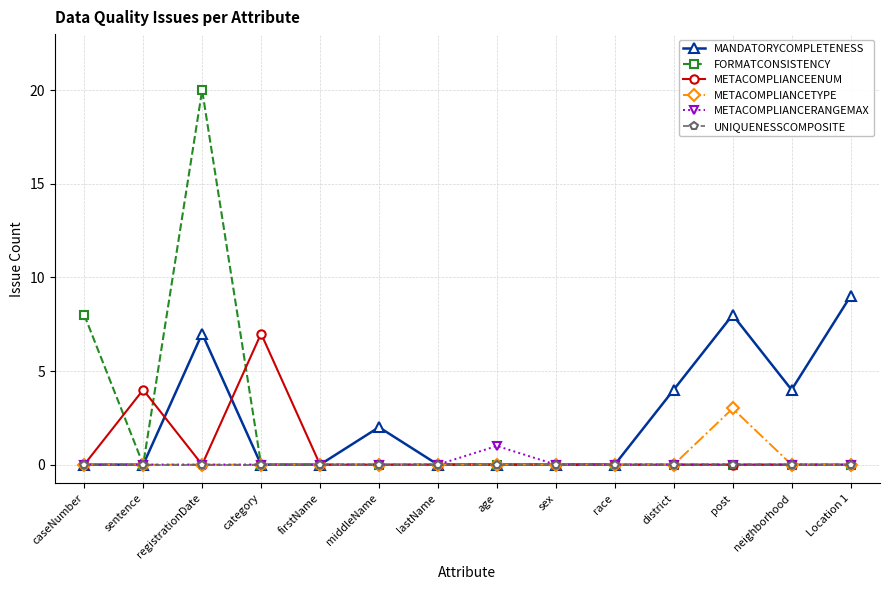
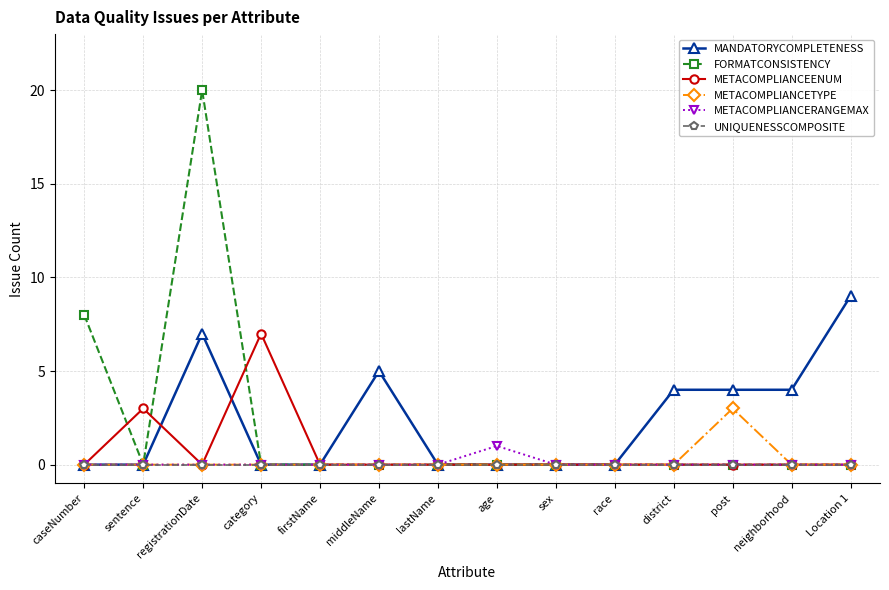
  {
    "MANDATORYCOMPLETENESS": {
      "registrationDate": 7,
-     "middleName": 2,
+     "middleName": 5,
      "district": 4,
-     "post": 8,
+     "post": 4,
      "neighborhood": 4,
      "Location 1": 9
    },
    "FORMATCONSISTENCY": {
      "caseNumber": 8,
      "registrationDate": 20
    },
    "METACOMPLIANCEENUM": {
-     "sentence": 4,
+     "sentence": 3,
      "category": 7
    },
    "METACOMPLIANCETYPE": {
      "post": 3
    },
    "METACOMPLIANCERANGEMAX": {
      "age": 1
    }
  }
